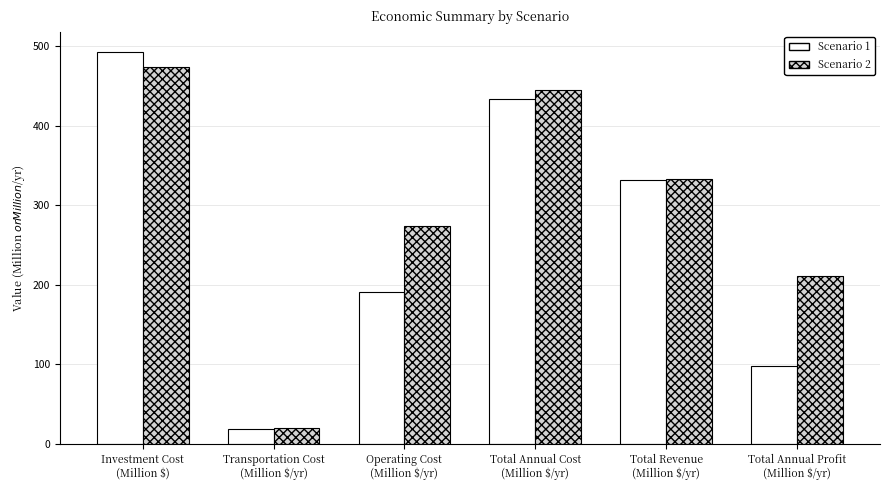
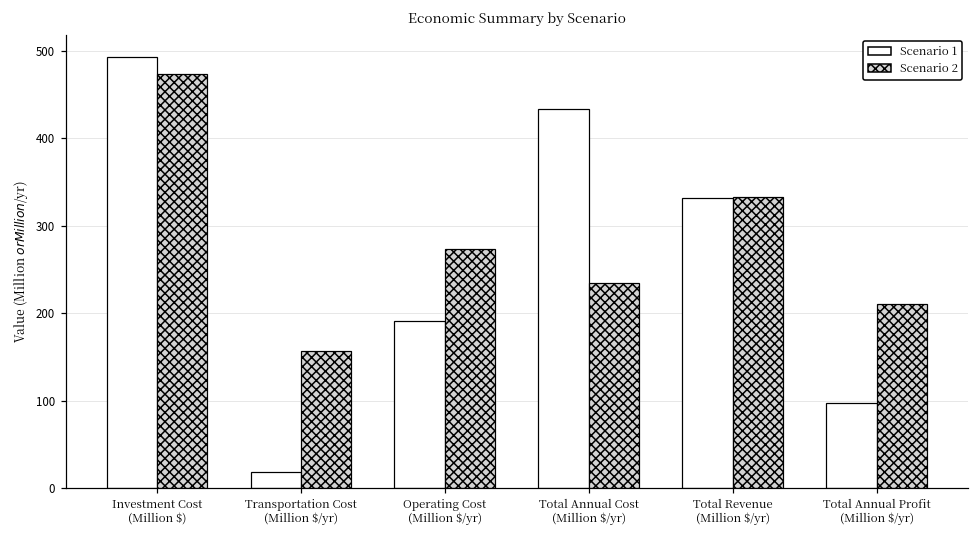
  {
    "Scenario 1": {
      "Investment Cost (Million $)": 490,
      "Transportation Cost (Million $/yr)": 20,
      "Operating Cost (Million $/yr)": 190,
      "Total Annual Cost (Million $/yr)": 430,
      "Total Revenue (Million $/yr)": 330,
      "Total Annual Profit (Million $/yr)": 100
    },
    "Scenario 2": {
      "Investment Cost (Million $)": 470,
-     "Transportation Cost (Million $/yr)": 20,
+     "Transportation Cost (Million $/yr)": 160,
      "Operating Cost (Million $/yr)": 270,
-     "Total Annual Cost (Million $/yr)": 440,
+     "Total Annual Cost (Million $/yr)": 230,
      "Total Revenue (Million $/yr)": 330,
      "Total Annual Profit (Million $/yr)": 210
    }
  }
